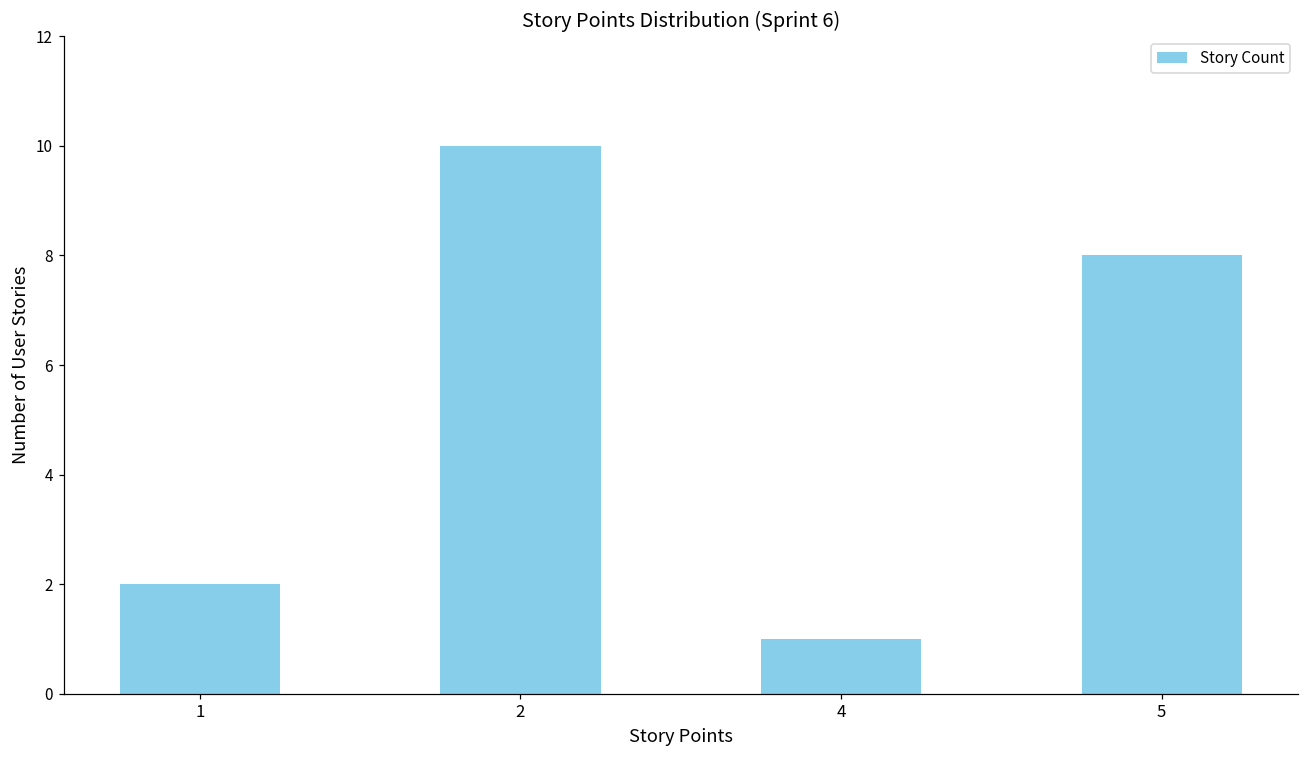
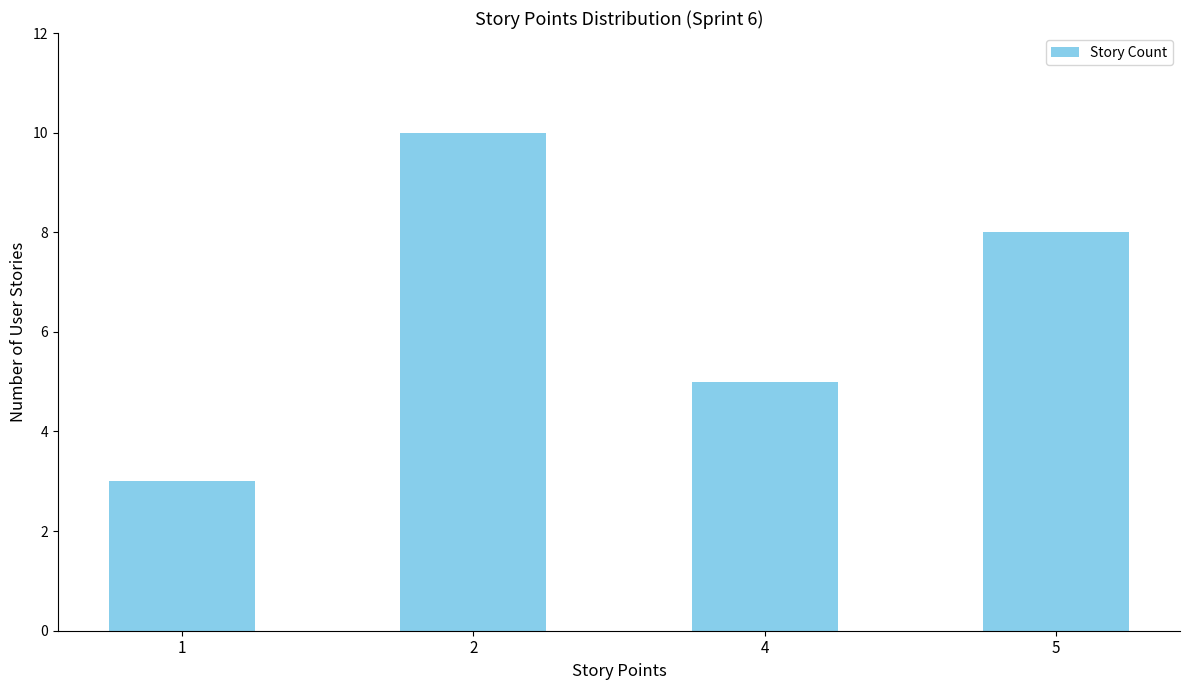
  {
-   "1": 2,
+   "1": 3,
    "2": 10,
-   "4": 1,
+   "4": 5,
    "5": 8
  }
